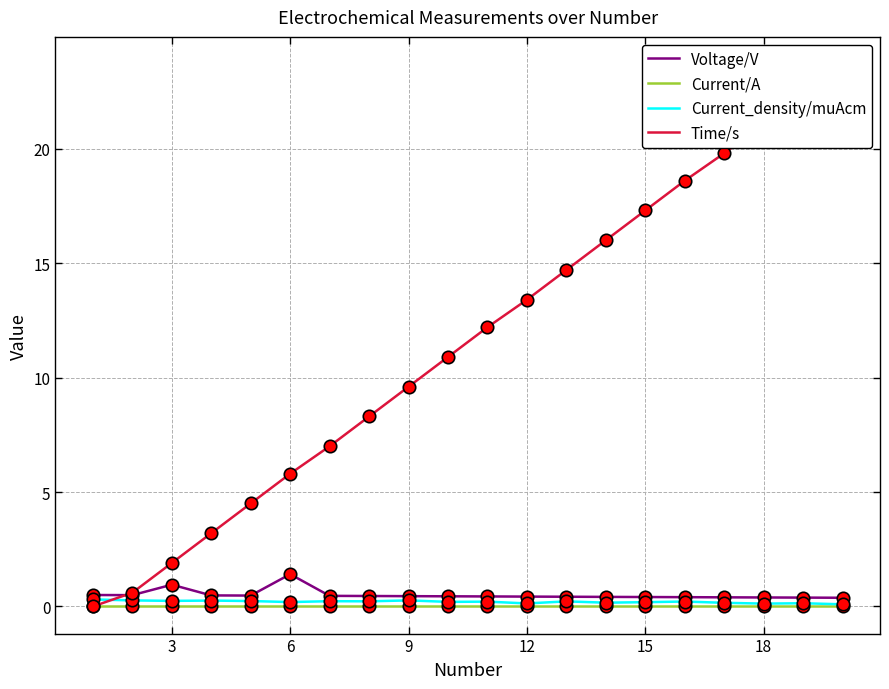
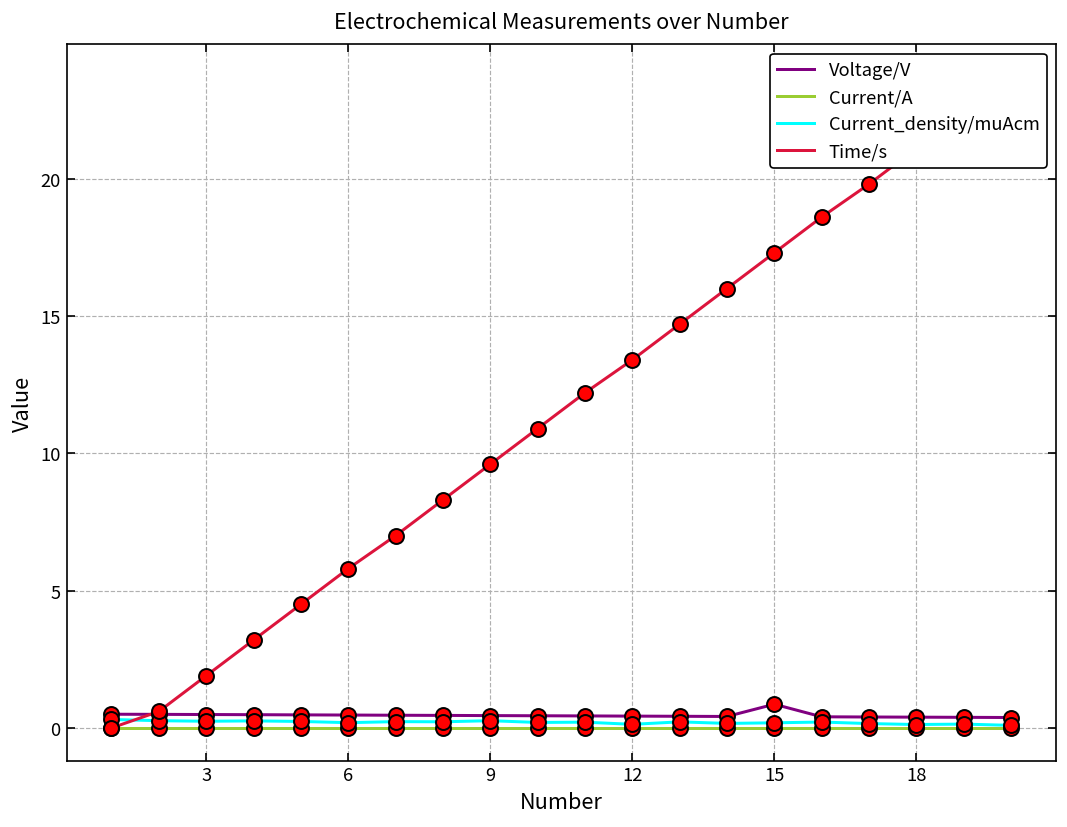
  {
    "Voltage/V": {
-     "3": 1.0,
-     "6": 1.4,
+     "3": 0.5,
+     "6": 0.5,
      "9": 0.5,
      "12": 0.4,
-     "15": 0.4,
+     "15": 0.9,
      "18": 0.4
    },
    "Current/A": {
      "3": 0.0,
      "6": 0.0,
      "9": 0.0,
      "12": 0.0,
      "15": 0.0,
      "18": 0.0
    },
    "Current_density/muAcm": {
      "3": 0.2,
      "6": 0.2,
      "9": 0.3,
      "12": 0.1,
      "15": 0.2,
      "18": 0.1
    },
    "Time/s": {
      "3": 1.9,
      "6": 5.8,
      "9": 9.6,
      "12": 13.4,
      "15": 17.3
    }
  }
